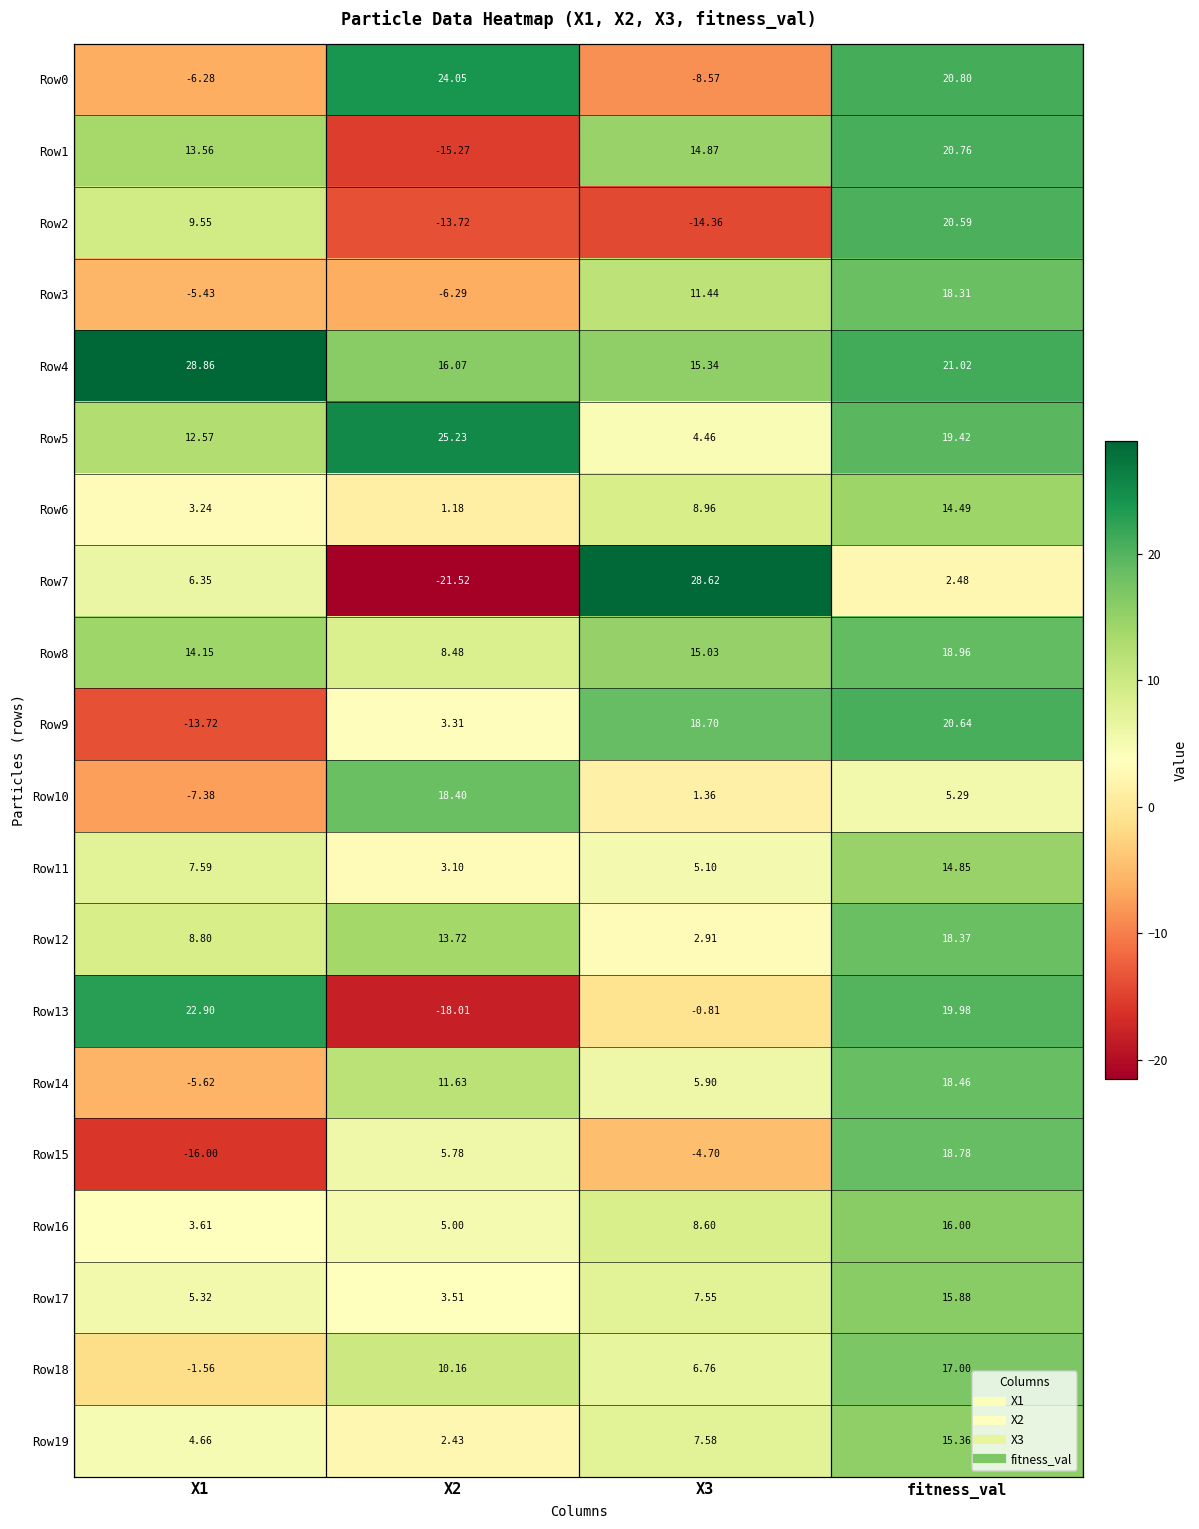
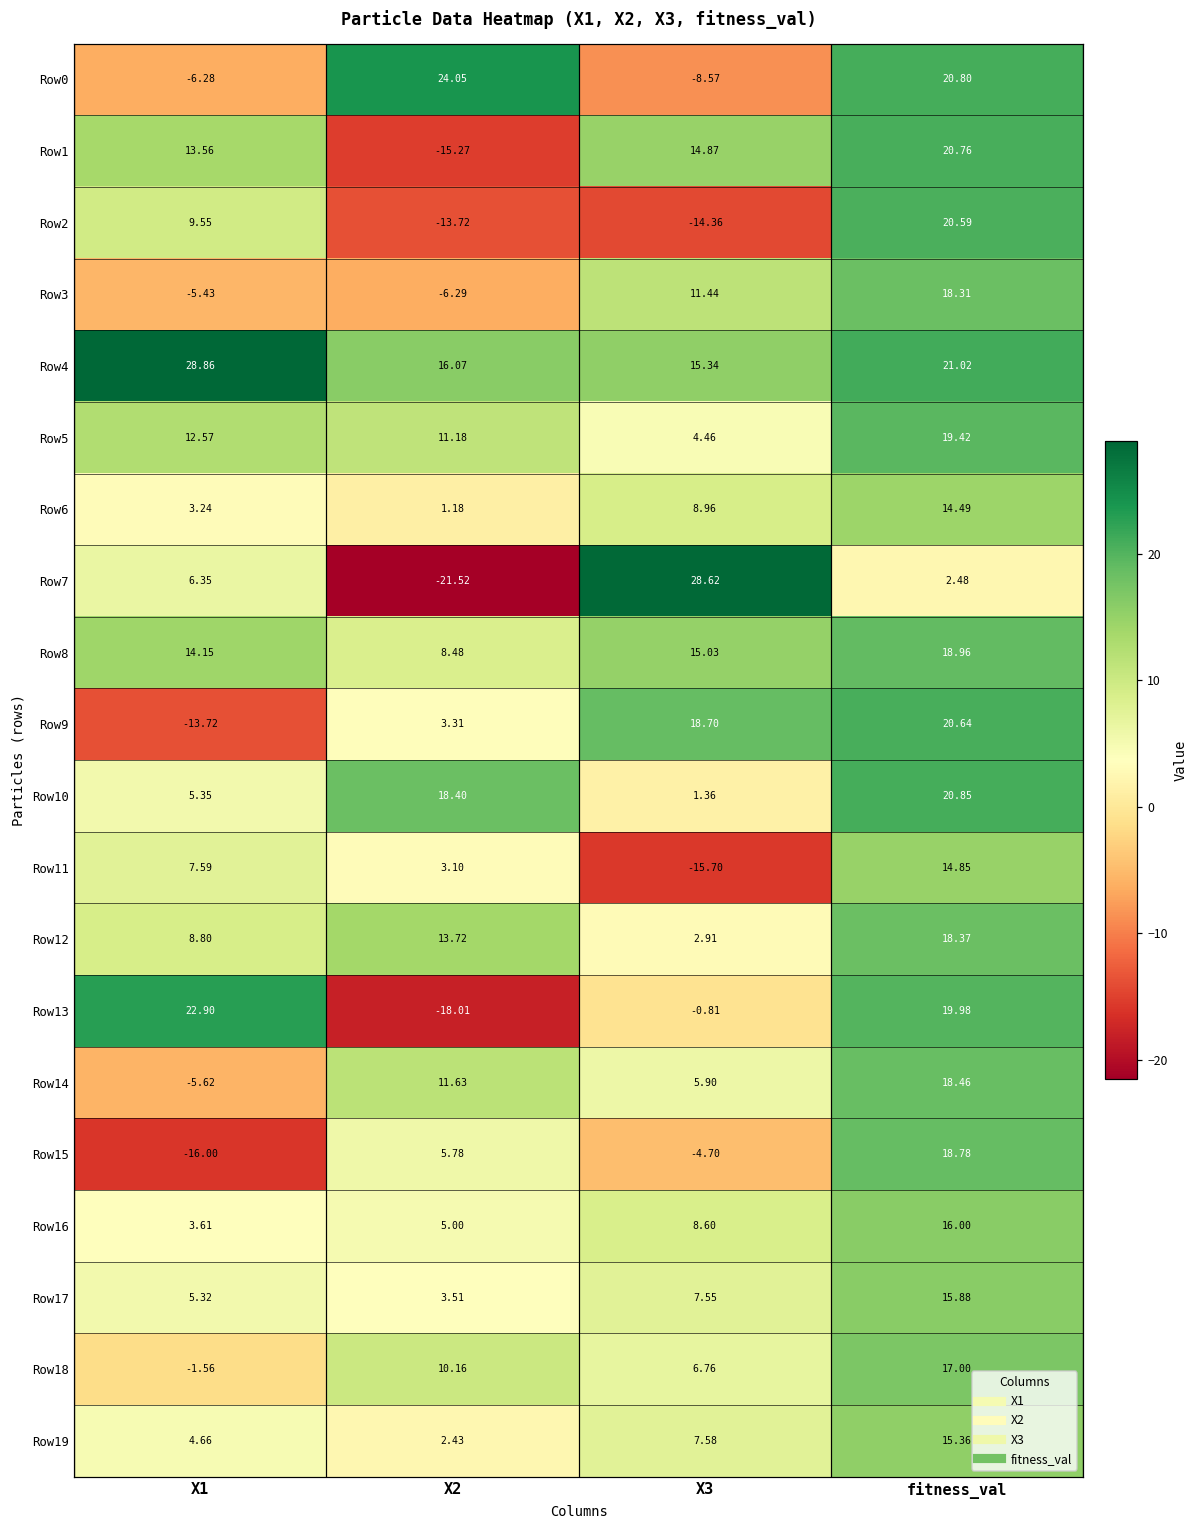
  {
    "Row0": {
      "X1": -6.28,
      "X2": 24.05,
      "X3": -8.57,
      "fitness_val": 20.80
    },
    "Row1": {
      "X1": 13.56,
      "X2": -15.27,
      "X3": 14.87,
      "fitness_val": 20.76
    },
    "Row2": {
      "X1": 9.55,
      "X2": -13.72,
      "X3": -14.36,
      "fitness_val": 20.59
    },
    "Row3": {
      "X1": -5.43,
      "X2": -6.29,
      "X3": 11.44,
      "fitness_val": 18.31
    },
    "Row4": {
      "X1": 28.86,
      "X2": 16.07,
      "X3": 15.34,
      "fitness_val": 21.02
    },
    "Row5": {
      "X1": 12.57,
-     "X2": 25.23,
+     "X2": 11.18,
      "X3": 4.46,
      "fitness_val": 19.42
    },
    "Row6": {
      "X1": 3.24,
      "X2": 1.18,
      "X3": 8.96,
      "fitness_val": 14.49
    },
    "Row7": {
      "X1": 6.35,
      "X2": -21.52,
      "X3": 28.62,
      "fitness_val": 2.48
    },
    "Row8": {
      "X1": 14.15,
      "X2": 8.48,
      "X3": 15.03,
      "fitness_val": 18.96
    },
    "Row9": {
      "X1": -13.72,
      "X2": 3.31,
      "X3": 18.70,
      "fitness_val": 20.64
    },
    "Row10": {
-     "X1": -7.38,
+     "X1": 5.35,
      "X2": 18.40,
      "X3": 1.36,
-     "fitness_val": 5.29
+     "fitness_val": 20.85
    },
    "Row11": {
      "X1": 7.59,
      "X2": 3.10,
-     "X3": 5.10,
+     "X3": -15.70,
      "fitness_val": 14.85
    },
    "Row12": {
      "X1": 8.80,
      "X2": 13.72,
      "X3": 2.91,
      "fitness_val": 18.37
    },
    "Row13": {
      "X1": 22.90,
      "X2": -18.01,
      "X3": -0.81,
      "fitness_val": 19.98
    },
    "Row14": {
      "X1": -5.62,
      "X2": 11.63,
      "X3": 5.90,
      "fitness_val": 18.46
    },
    "Row15": {
      "X1": -16.00,
      "X2": 5.78,
      "X3": -4.70,
      "fitness_val": 18.78
    },
    "Row16": {
      "X1": 3.61,
      "X2": 5.00,
      "X3": 8.60,
      "fitness_val": 16.00
    },
    "Row17": {
      "X1": 5.32,
      "X2": 3.51,
      "X3": 7.55,
      "fitness_val": 15.88
    },
    "Row18": {
      "X1": -1.56,
      "X2": 10.16,
      "X3": 6.76,
      "fitness_val": 17.00
    },
    "Row19": {
      "X1": 4.66,
      "X2": 2.43,
      "X3": 7.58
    }
  }
